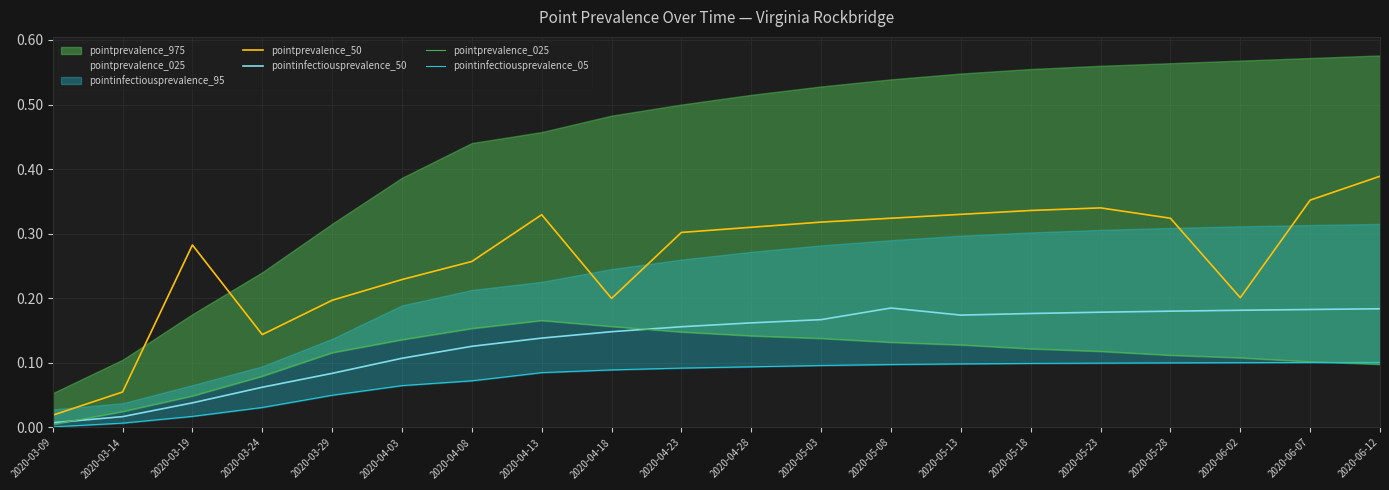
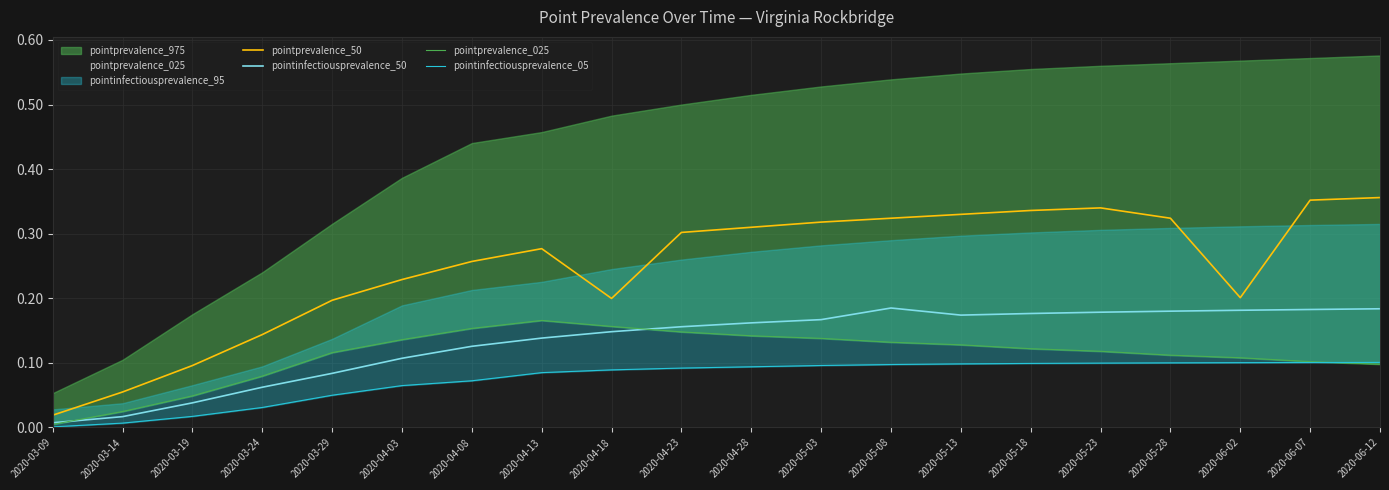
  {
    "pointprevalence_50": {
      "2020-03-09": 0.02,
      "2020-03-14": 0.05,
-     "2020-03-19": 0.28,
+     "2020-03-19": 0.10,
      "2020-03-24": 0.14,
      "2020-03-29": 0.20,
      "2020-04-03": 0.23,
      "2020-04-08": 0.26,
-     "2020-04-13": 0.33,
+     "2020-04-13": 0.28,
      "2020-04-18": 0.20,
      "2020-04-23": 0.30,
      "2020-04-28": 0.31,
      "2020-05-03": 0.32,
      "2020-05-08": 0.32,
      "2020-05-13": 0.33,
      "2020-05-18": 0.34,
      "2020-05-23": 0.34,
      "2020-05-28": 0.32,
      "2020-06-02": 0.20,
      "2020-06-07": 0.35,
-     "2020-06-12": 0.39
+     "2020-06-12": 0.36
    },
    "pointinfectiousprevalence_50": {
      "2020-03-14": 0.02,
      "2020-03-19": 0.04,
      "2020-03-24": 0.06,
      "2020-03-29": 0.08,
      "2020-04-03": 0.11,
      "2020-04-08": 0.13,
      "2020-04-13": 0.14,
      "2020-04-18": 0.15,
      "2020-04-23": 0.16,
      "2020-04-28": 0.16,
      "2020-05-03": 0.17,
      "2020-05-08": 0.19,
      "2020-05-13": 0.17,
      "2020-05-18": 0.18,
      "2020-05-23": 0.18,
      "2020-05-28": 0.18,
      "2020-06-02": 0.18,
      "2020-06-07": 0.18,
      "2020-06-12": 0.18
    }
  }
